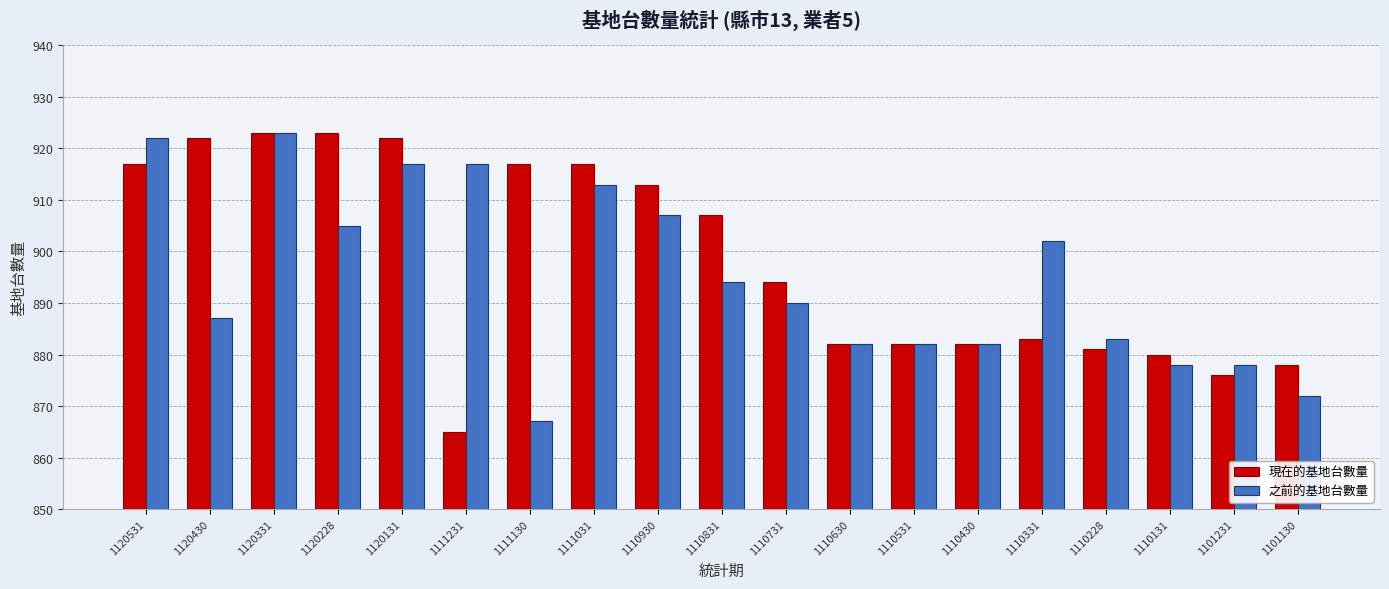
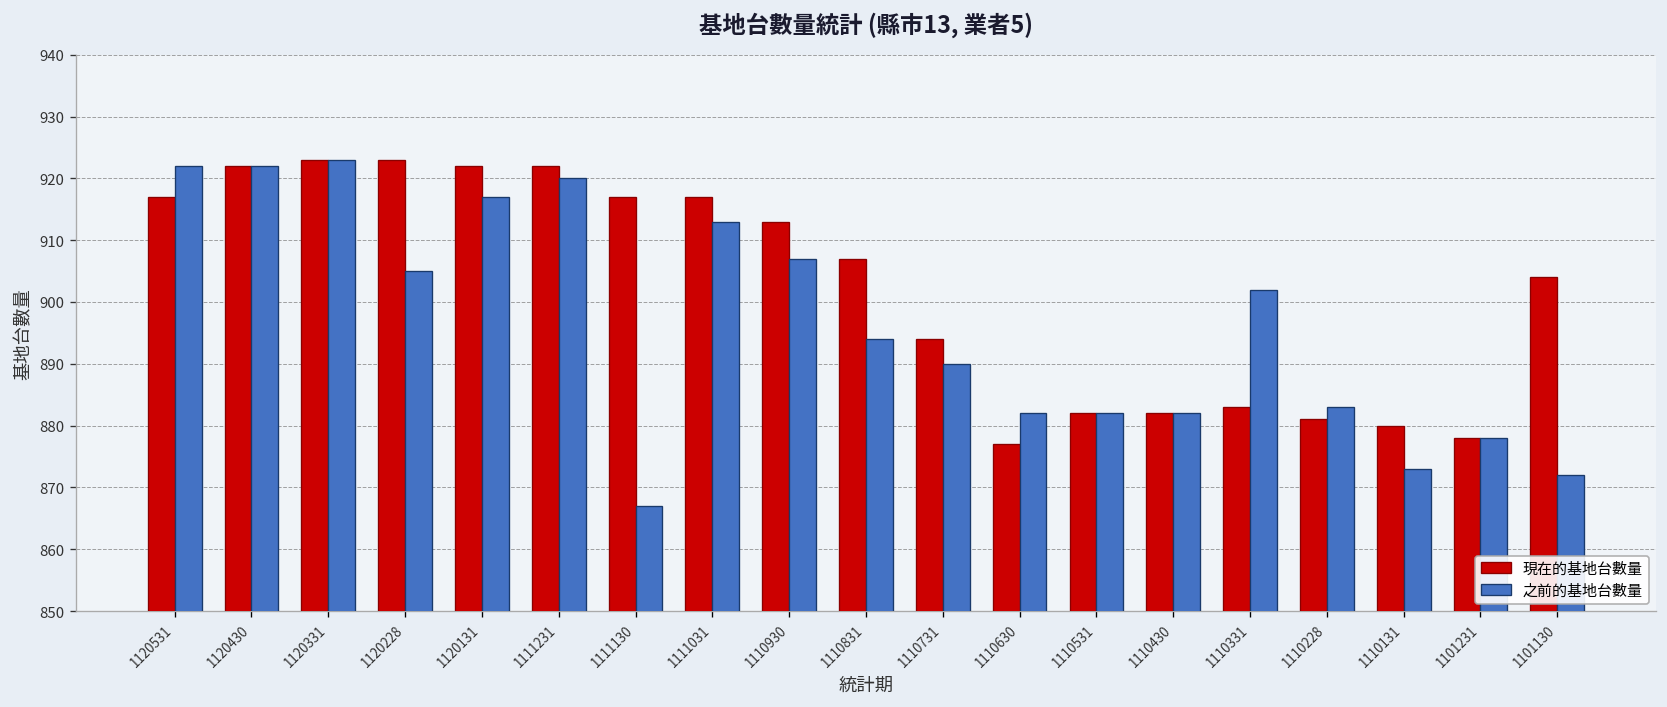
  {
    "現在的基地台數量": {
      "1120531": 917,
      "1120430": 922,
      "1120331": 923,
      "1120228": 923,
      "1120131": 922,
-     "1111231": 865,
+     "1111231": 922,
      "1111130": 917,
      "1111031": 917,
      "1110930": 913,
      "1110831": 907,
      "1110731": 894,
-     "1110630": 882,
+     "1110630": 877,
      "1110531": 882,
      "1110430": 882,
      "1110331": 883,
      "1110228": 881,
      "1110131": 880,
-     "1101231": 876,
-     "1101130": 878
+     "1101231": 878,
+     "1101130": 904
    },
    "之前的基地台數量": {
      "1120531": 922,
-     "1120430": 887,
+     "1120430": 922,
      "1120331": 923,
      "1120228": 905,
      "1120131": 917,
-     "1111231": 917,
+     "1111231": 920,
      "1111130": 867,
      "1111031": 913,
      "1110930": 907,
      "1110831": 894,
      "1110731": 890,
      "1110630": 882,
      "1110531": 882,
      "1110430": 882,
      "1110331": 902,
      "1110228": 883,
-     "1110131": 878,
+     "1110131": 873,
      "1101231": 878,
      "1101130": 872
    }
  }
